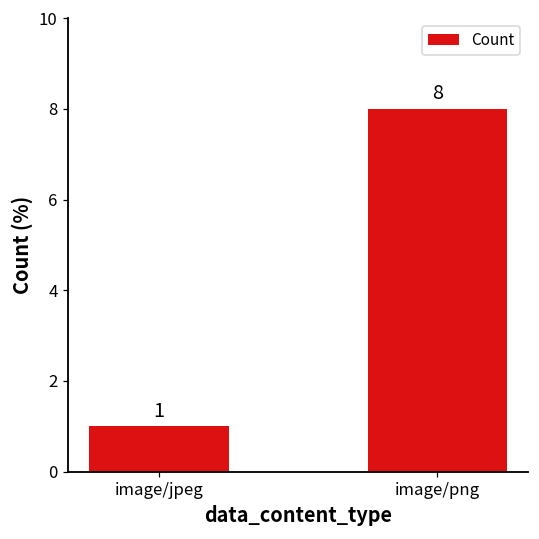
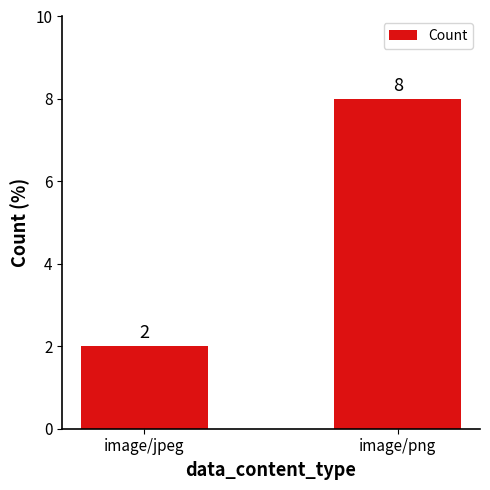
  {
-   "image/jpeg": 1,
+   "image/jpeg": 2,
    "image/png": 8
  }
